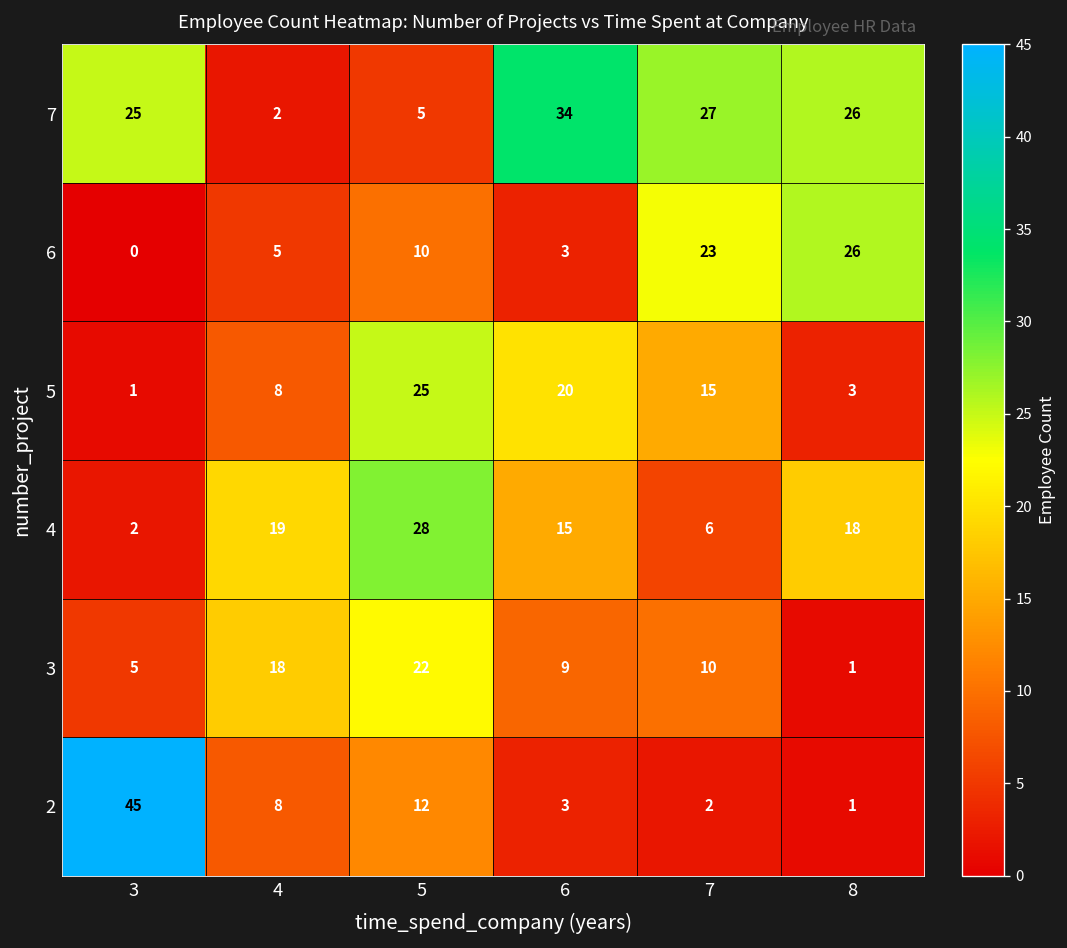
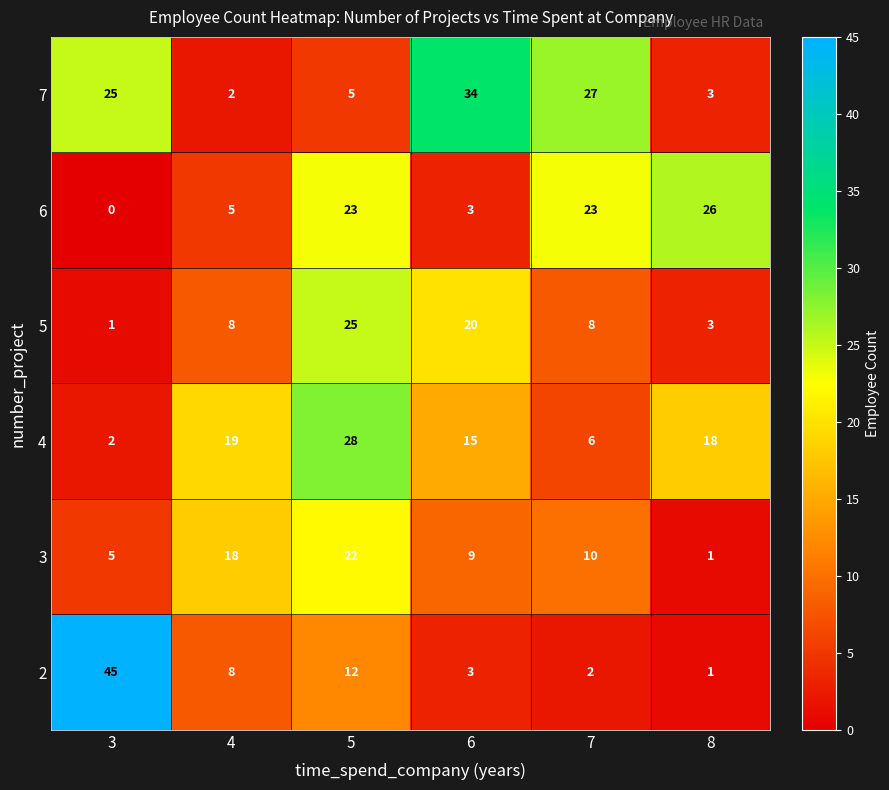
  {
    "7": {
      "3": 25,
      "4": 2,
      "5": 5,
      "6": 34,
      "7": 27,
-     "8": 26
+     "8": 3
    },
    "6": {
      "3": 0,
      "4": 5,
-     "5": 10,
+     "5": 23,
      "6": 3,
      "7": 23,
      "8": 26
    },
    "5": {
      "3": 1,
      "4": 8,
      "5": 25,
      "6": 20,
-     "7": 15,
+     "7": 8,
      "8": 3
    },
    "4": {
      "3": 2,
      "4": 19,
      "5": 28,
      "6": 15,
      "7": 6,
      "8": 18
    },
    "3": {
      "3": 5,
      "4": 18,
      "5": 22,
      "6": 9,
      "7": 10,
      "8": 1
    },
    "2": {
      "3": 45,
      "4": 8,
      "5": 12,
      "6": 3,
      "7": 2,
      "8": 1
    }
  }
